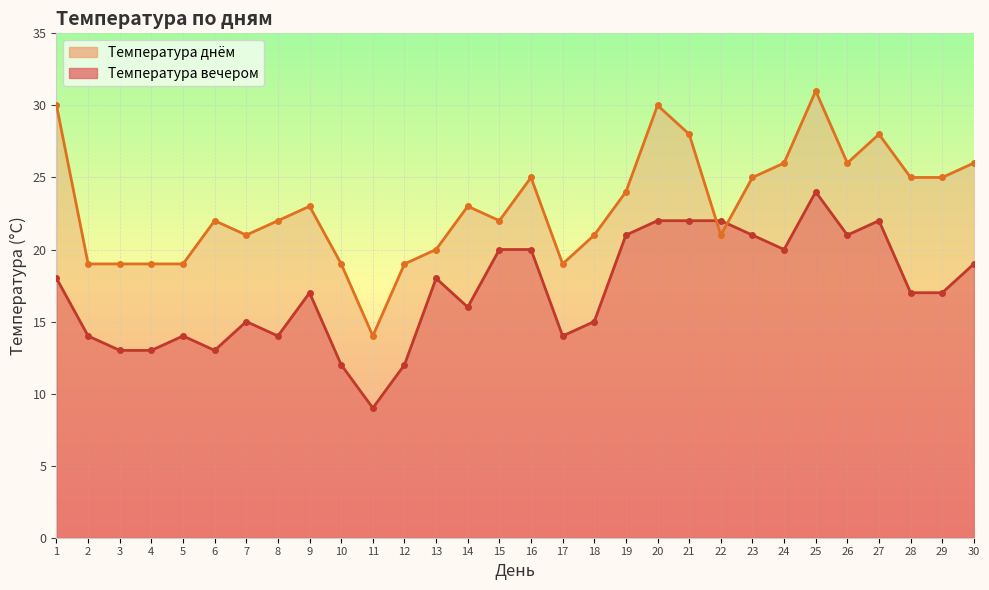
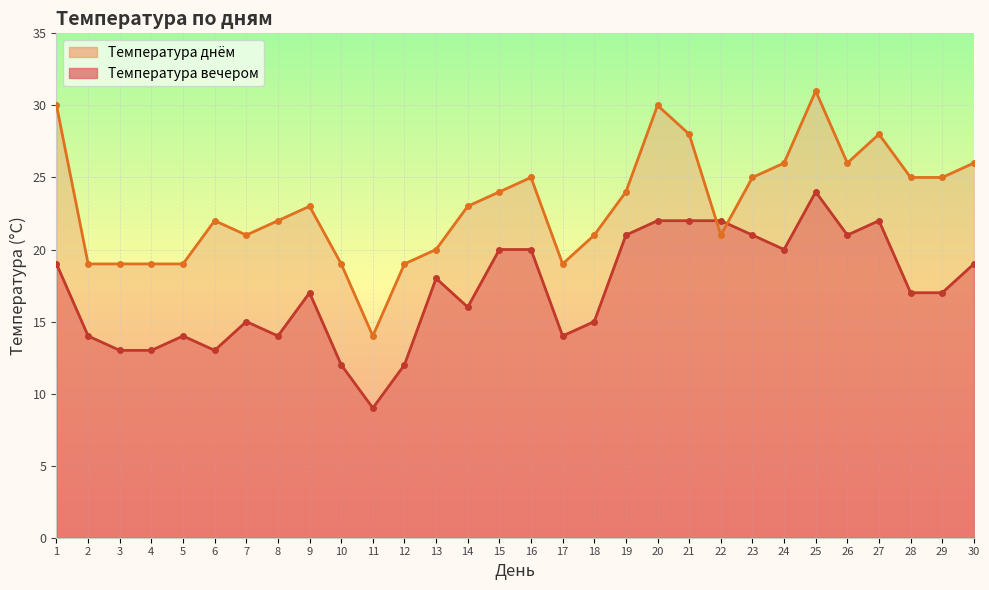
  {
    "Температура вечером": {
-     "1": 18,
+     "1": 19,
      "2": 14,
      "3": 13,
      "4": 13,
      "5": 14,
      "6": 13,
      "7": 15,
      "8": 14,
      "9": 17,
      "10": 12,
      "11": 9,
      "12": 12,
      "13": 18,
      "14": 16,
      "15": 20,
      "16": 20,
      "17": 14,
      "18": 15,
      "19": 21,
      "20": 22,
      "21": 22,
      "22": 22,
      "23": 21,
      "24": 20,
      "25": 24,
      "26": 21,
      "27": 22,
      "28": 17,
      "29": 17,
      "30": 19
    },
    "Температура днём": {
      "1": 30,
      "2": 19,
      "3": 19,
      "4": 19,
      "5": 19,
      "6": 22,
      "7": 21,
      "8": 22,
      "9": 23,
      "10": 19,
      "11": 14,
      "12": 19,
      "13": 20,
      "14": 23,
-     "15": 22,
+     "15": 24,
      "16": 25,
      "17": 19,
      "18": 21,
      "19": 24,
      "20": 30,
      "21": 28,
      "22": 21,
      "23": 25,
      "24": 26,
      "25": 31,
      "26": 26,
      "27": 28,
      "28": 25,
      "29": 25,
      "30": 26
    }
  }
